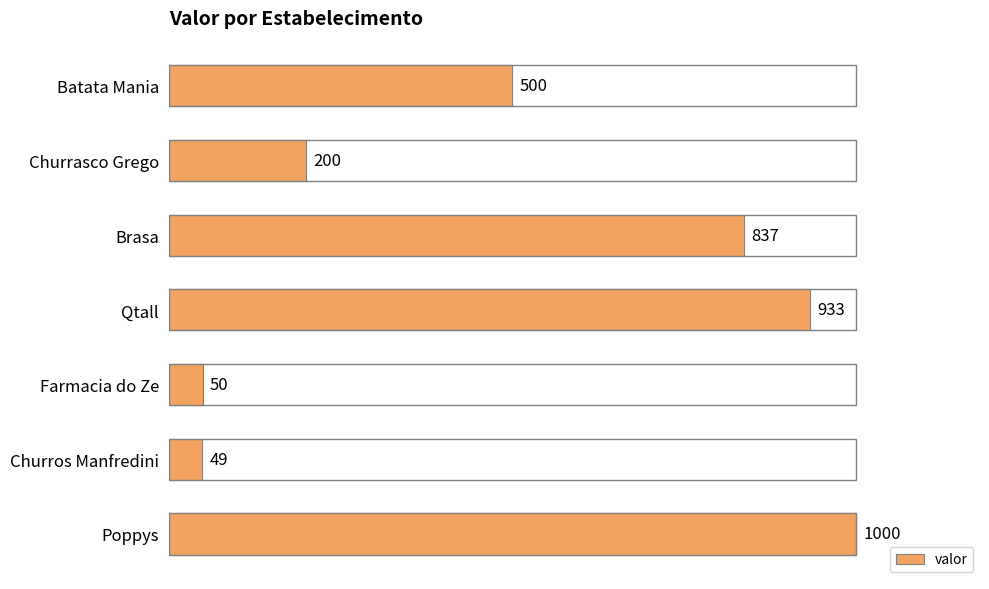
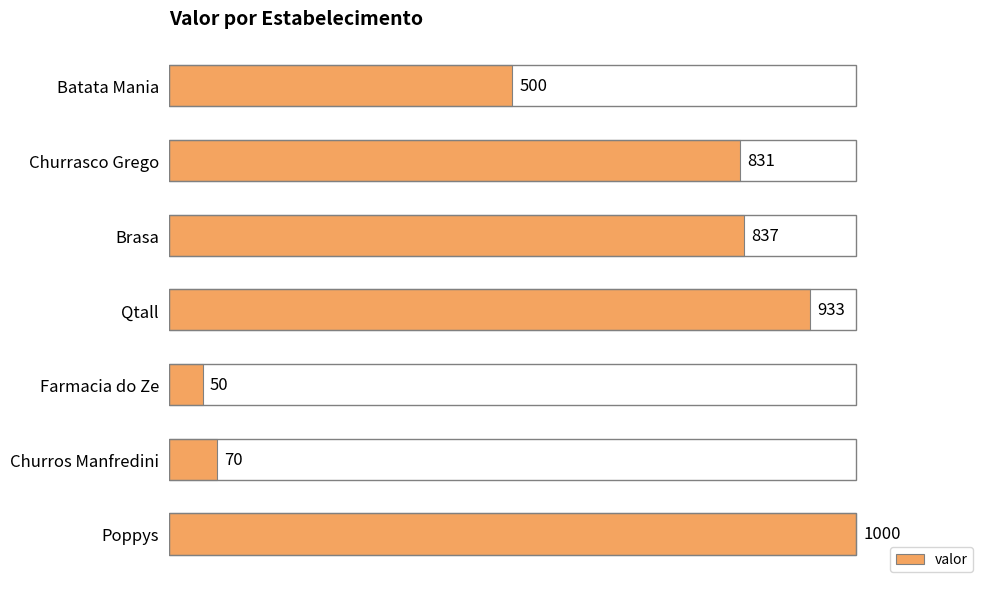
  {
    "Batata Mania": 500,
-   "Churrasco Grego": 200,
+   "Churrasco Grego": 831,
    "Brasa": 837,
    "Qtall": 933,
    "Farmacia do Ze": 50,
-   "Churros Manfredini": 49,
+   "Churros Manfredini": 70,
    "Poppys": 1000
  }
